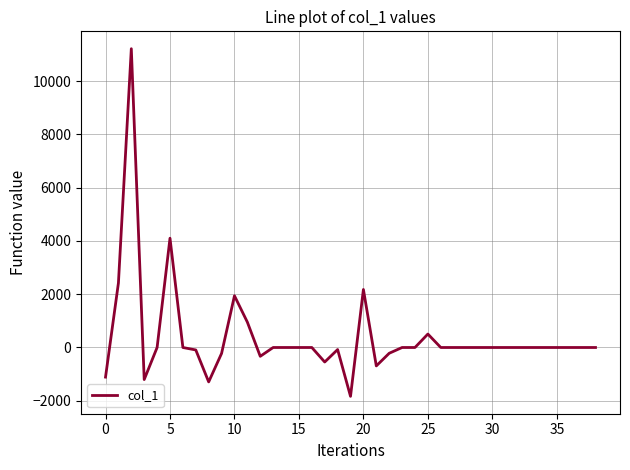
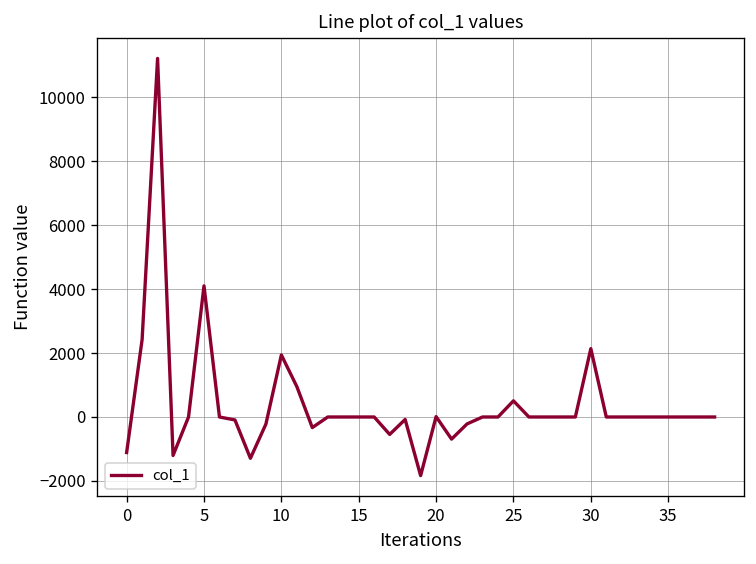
  {
    "0": -1100,
    "5": 4100,
    "10": 1900,
    "15": 0,
-   "20": 2200,
+   "20": 0,
    "25": 500,
-   "30": 0,
+   "30": 2100,
    "35": 0
  }
